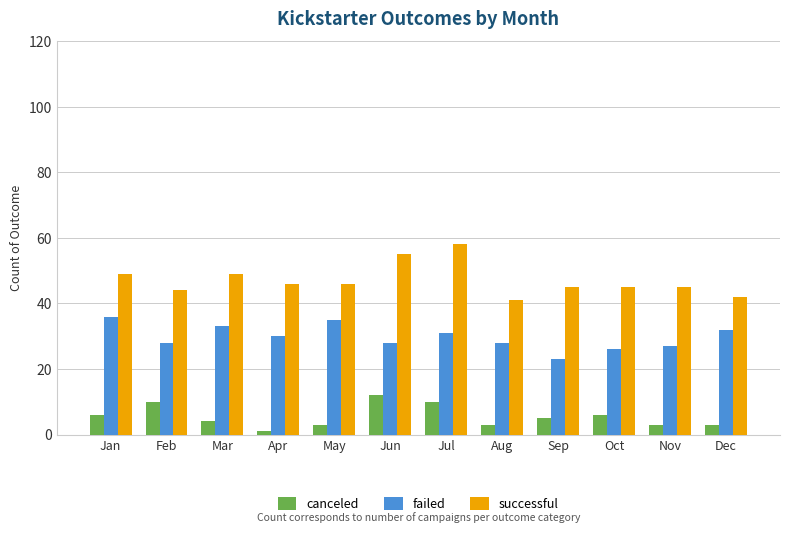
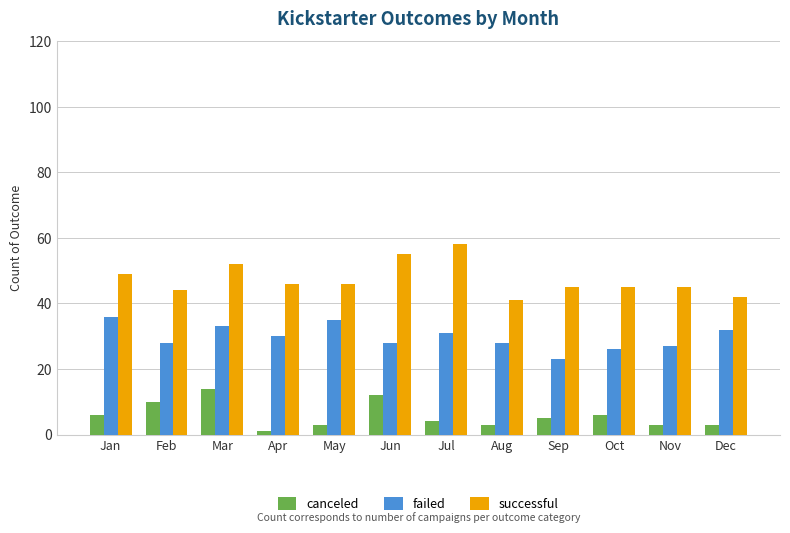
  {
    "canceled": {
      "Jan": 6,
      "Feb": 10,
-     "Mar": 4,
+     "Mar": 14,
      "Apr": 1,
      "May": 3,
      "Jun": 12,
-     "Jul": 10,
+     "Jul": 4,
      "Aug": 3,
      "Sep": 5,
      "Oct": 6,
      "Nov": 3,
      "Dec": 3
    },
    "failed": {
      "Jan": 36,
      "Feb": 28,
      "Mar": 33,
      "Apr": 30,
      "May": 35,
      "Jun": 28,
      "Jul": 31,
      "Aug": 28,
      "Sep": 23,
      "Oct": 26,
      "Nov": 27,
      "Dec": 32
    },
    "successful": {
      "Jan": 49,
      "Feb": 44,
-     "Mar": 49,
+     "Mar": 52,
      "Apr": 46,
      "May": 46,
      "Jun": 55,
      "Jul": 58,
      "Aug": 41,
      "Sep": 45,
      "Oct": 45,
      "Nov": 45,
      "Dec": 42
    }
  }
